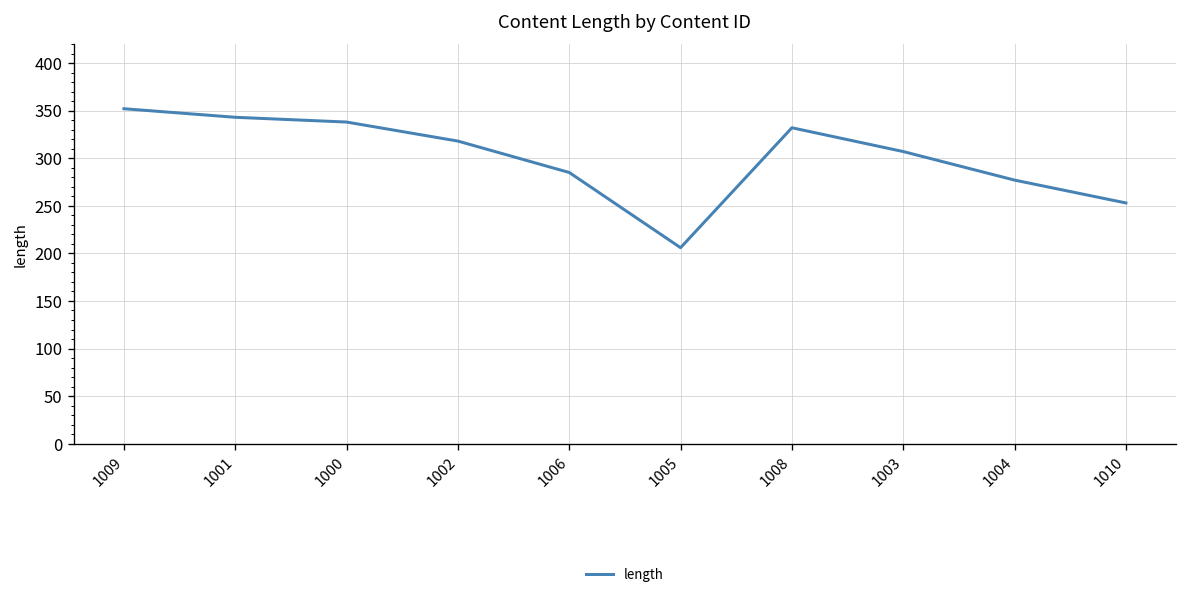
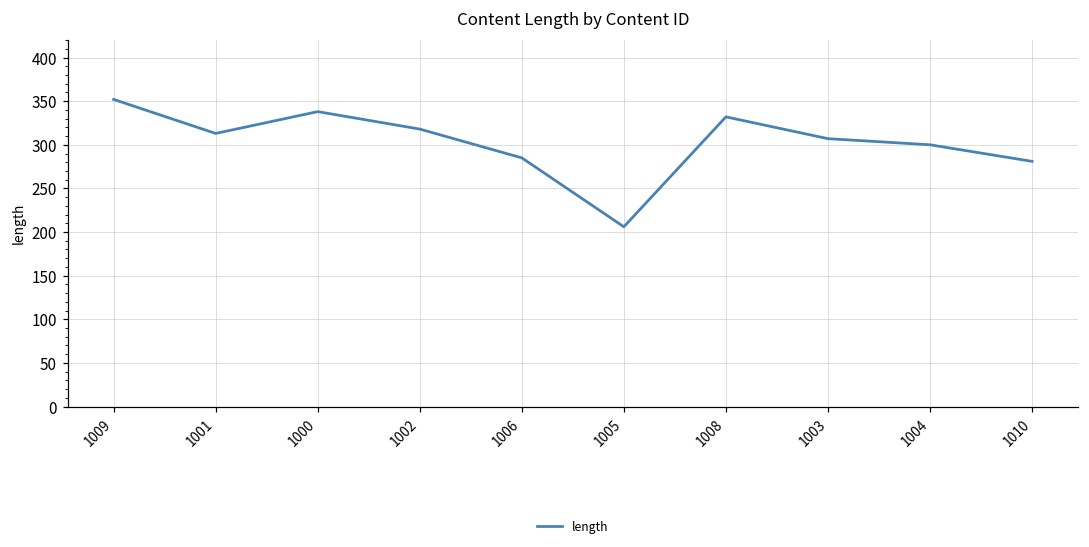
  {
    "1009": 350,
-   "1001": 340,
+   "1001": 310,
    "1000": 340,
    "1002": 320,
    "1006": 290,
    "1005": 210,
    "1008": 330,
    "1003": 310,
-   "1004": 280,
-   "1010": 250
+   "1004": 300,
+   "1010": 280
  }
